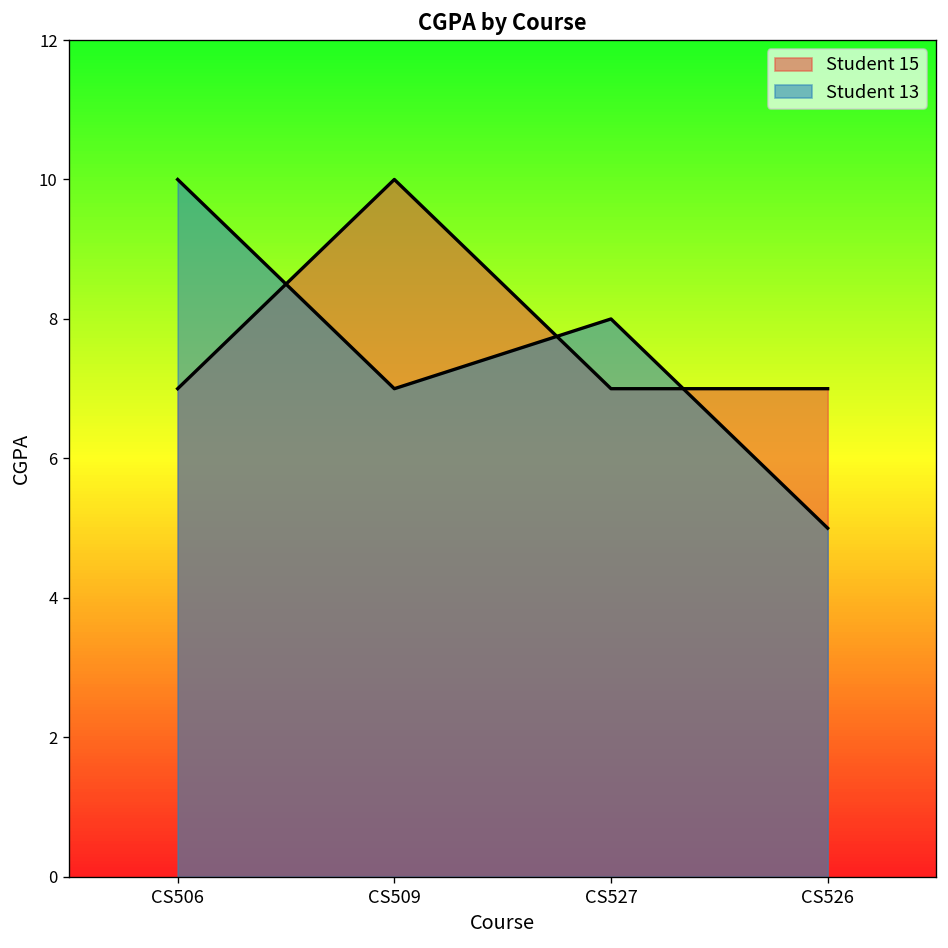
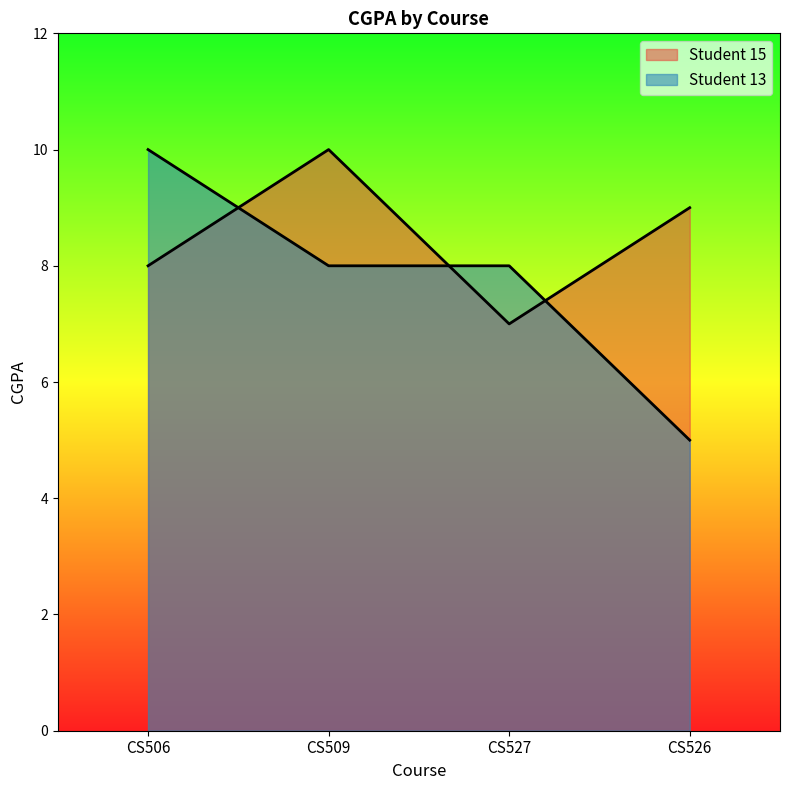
  {
    "Student 15": {
-     "CS506": 7,
+     "CS506": 8,
      "CS509": 10,
      "CS527": 7,
-     "CS526": 7
+     "CS526": 9
    },
    "Student 13": {
      "CS506": 10,
-     "CS509": 7,
+     "CS509": 8,
      "CS527": 8,
      "CS526": 5
    }
  }
